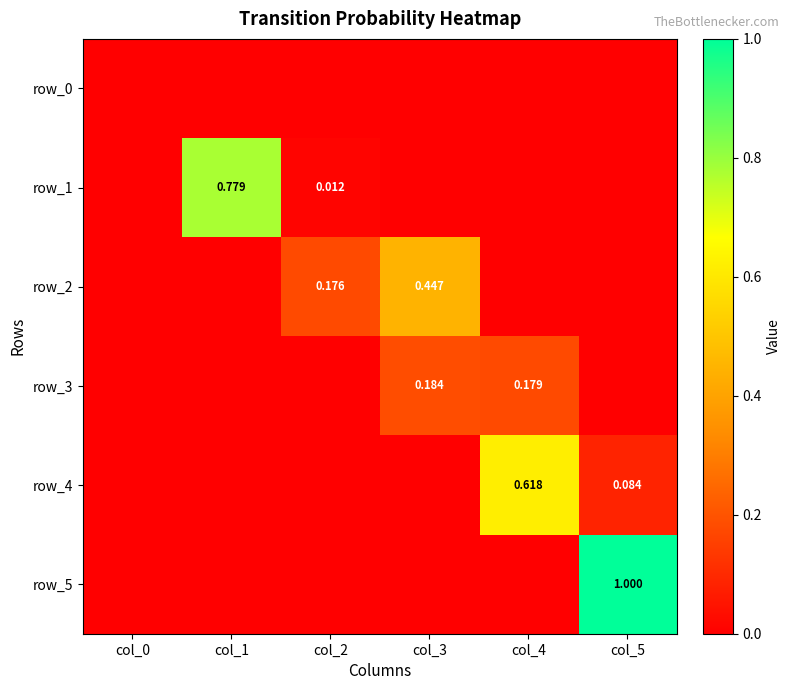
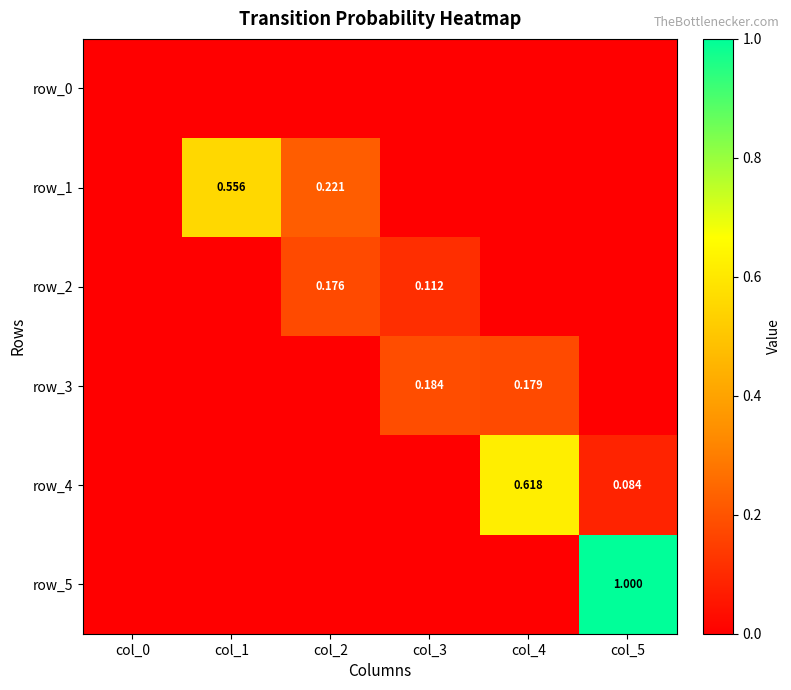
  {
    "row_1": {
-     "col_1": 0.779,
-     "col_2": 0.012
+     "col_1": 0.556,
+     "col_2": 0.221
    },
    "row_2": {
      "col_2": 0.176,
-     "col_3": 0.447
+     "col_3": 0.112
    },
    "row_3": {
      "col_3": 0.184,
      "col_4": 0.179
    },
    "row_4": {
      "col_4": 0.618,
      "col_5": 0.084
    },
    "row_5": {
      "col_5": 1.000
    }
  }
